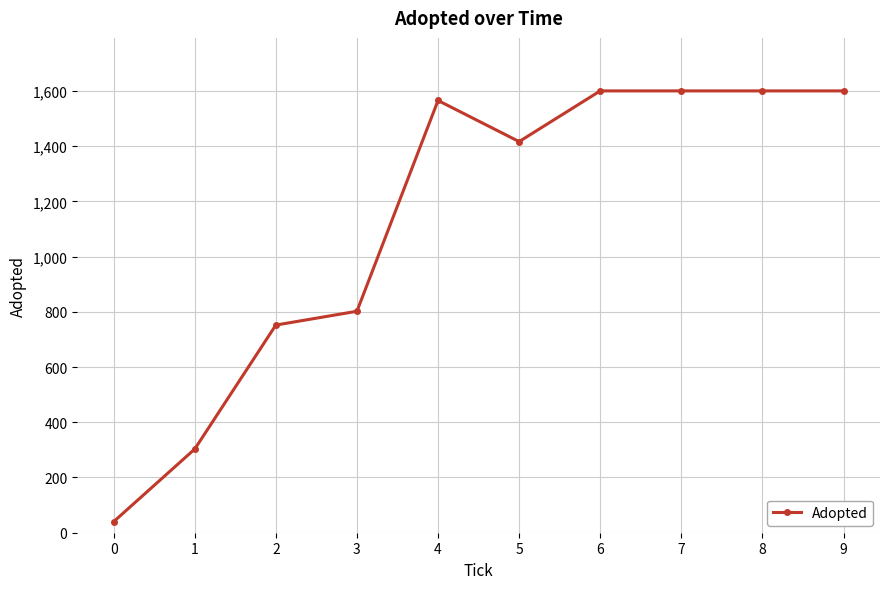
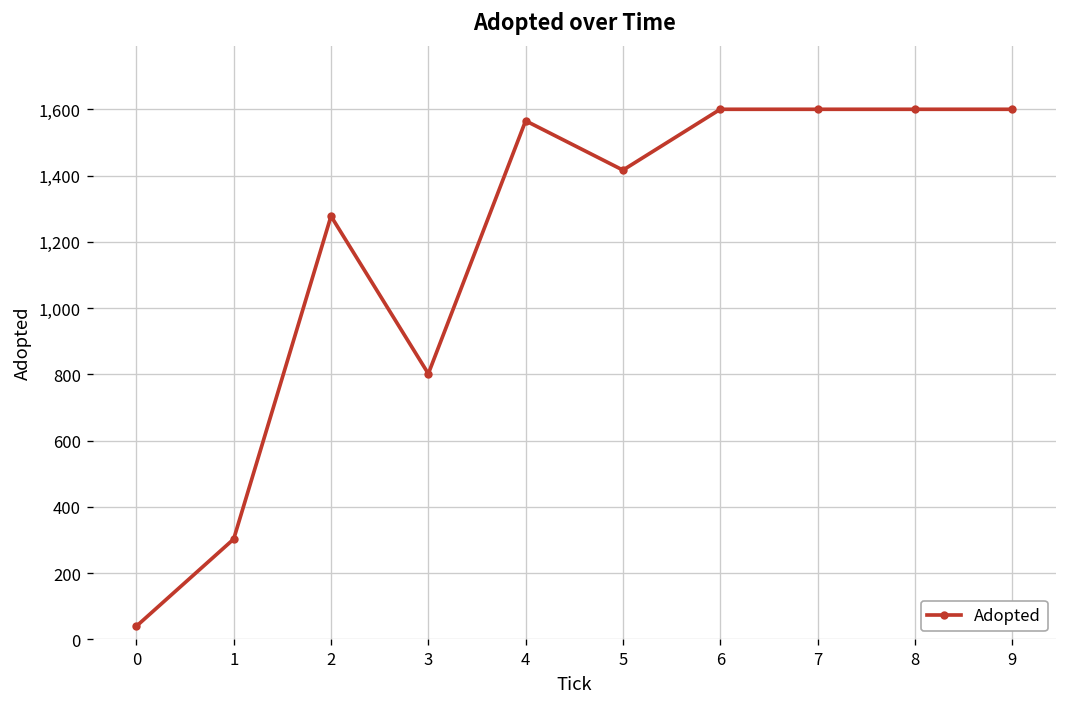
  {
    "0": "40",
    "1": "300",
-   "2": "750",
+   "2": "1,280",
    "3": "800",
    "4": "1,570",
    "5": "1,420",
    "6": "1,600",
    "7": "1,600",
    "8": "1,600",
    "9": "1,600"
  }
